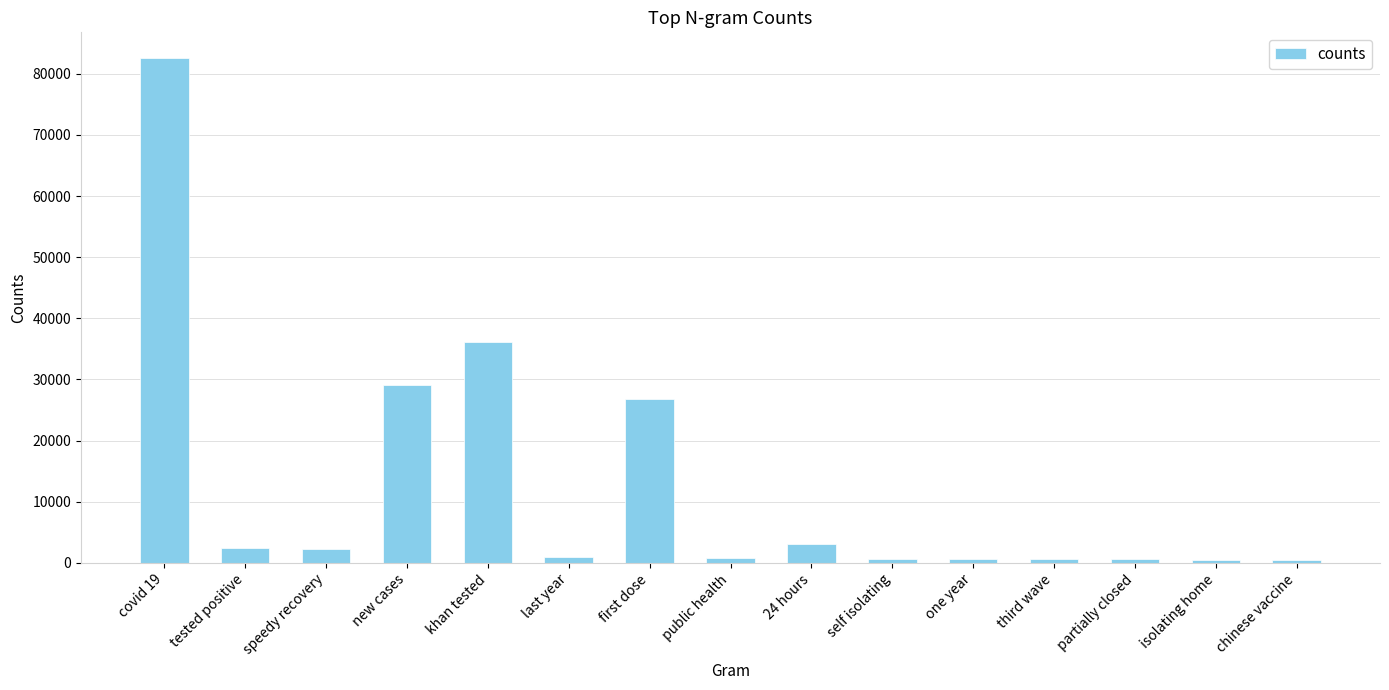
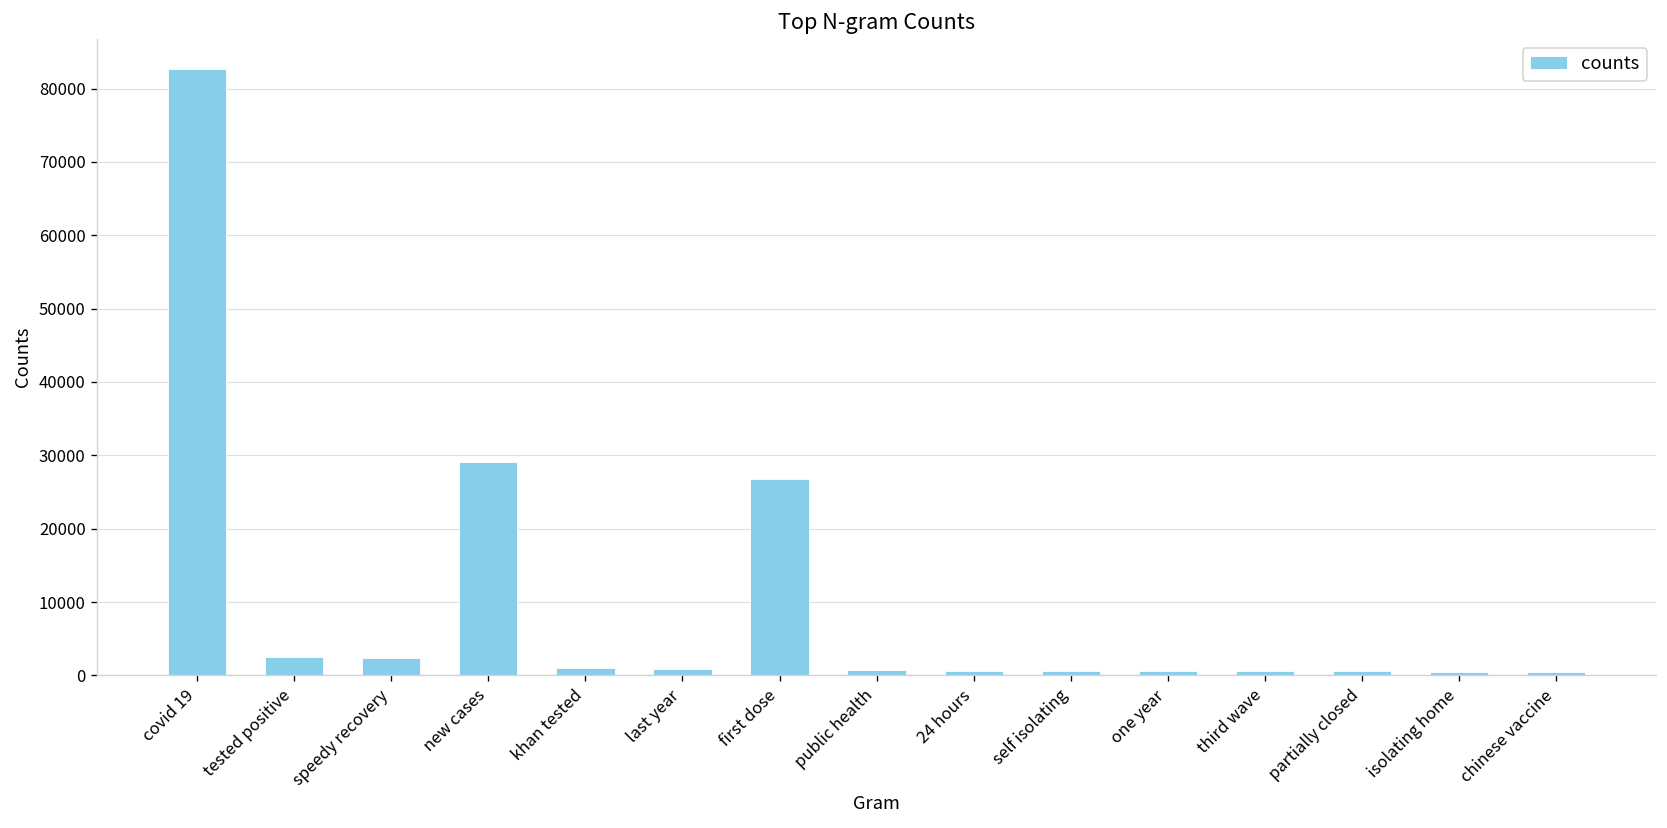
  {
    "covid 19": 83000,
    "tested positive": 2000,
    "speedy recovery": 2000,
    "new cases": 29000,
-   "khan tested": 36000,
+   "khan tested": 1000,
    "last year": 1000,
    "first dose": 27000,
    "public health": 1000,
-   "24 hours": 3000,
+   "24 hours": 1000,
    "self isolating": 1000,
    "one year": 1000,
    "third wave": 1000,
    "partially closed": 1000,
    "isolating home": 1000,
    "chinese vaccine": 1000
  }
